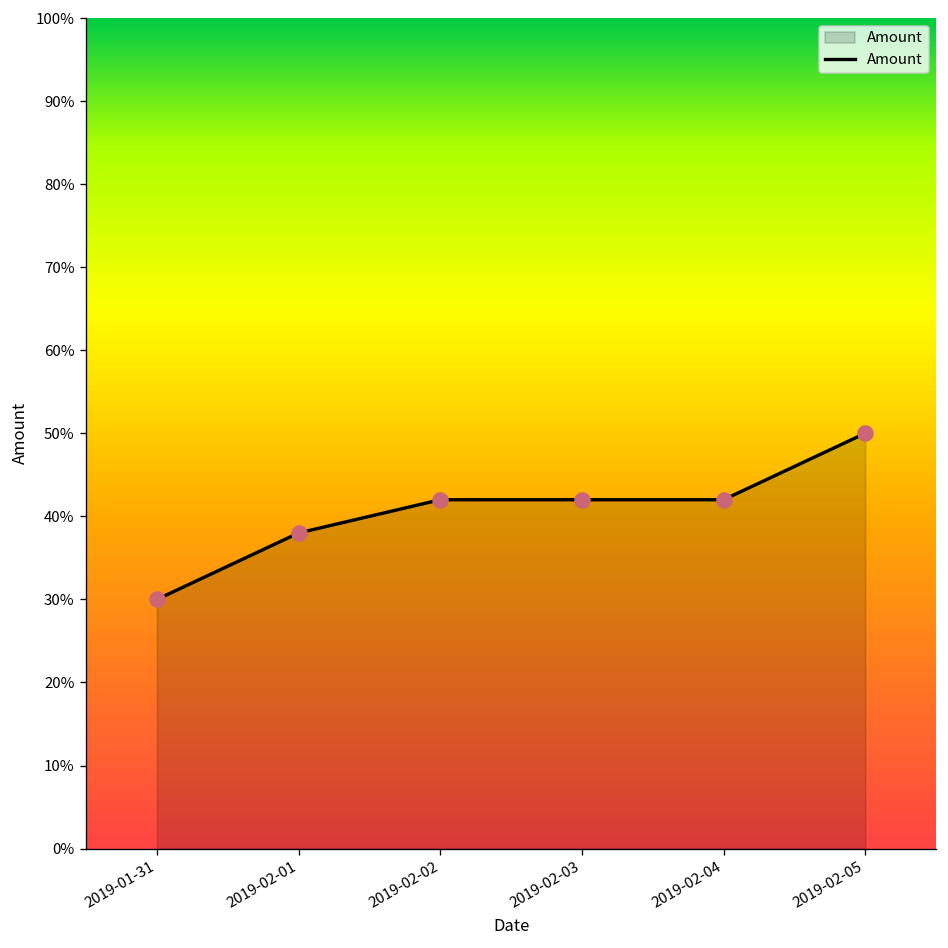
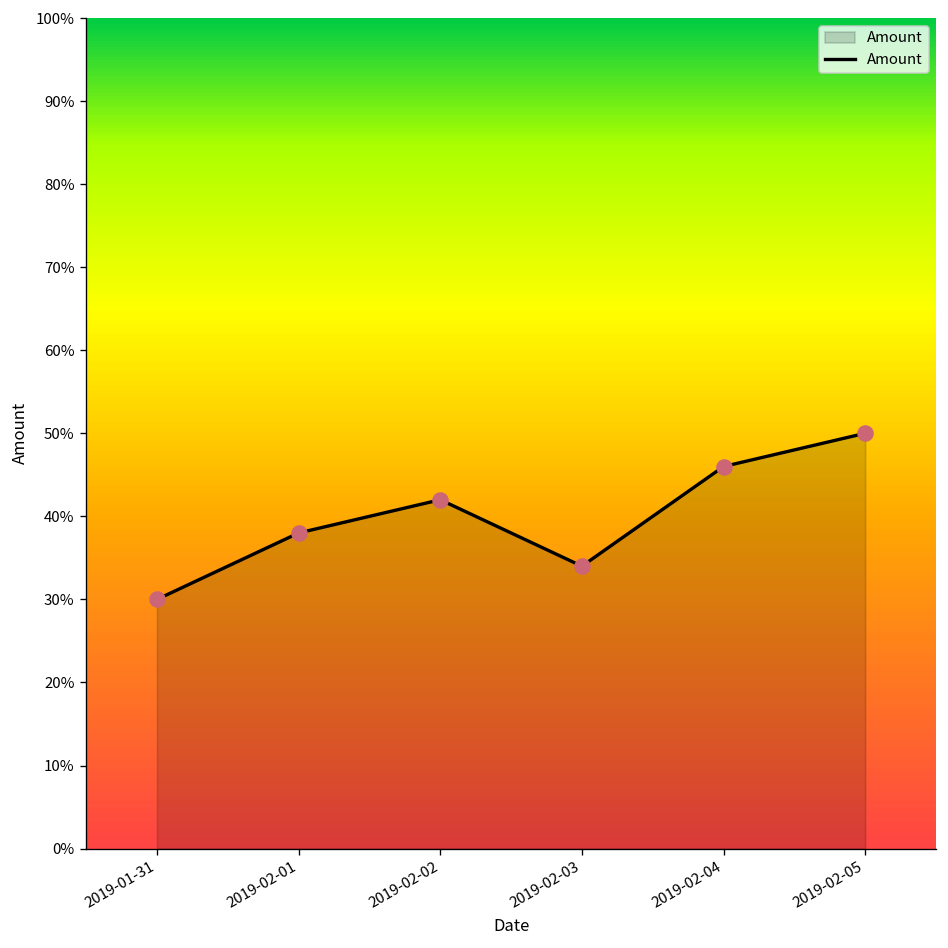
  {
    "2019-01-31": "30%",
    "2019-02-01": "38%",
    "2019-02-02": "42%",
-   "2019-02-03": "42%",
-   "2019-02-04": "42%",
+   "2019-02-03": "34%",
+   "2019-02-04": "46%",
    "2019-02-05": "50%"
  }
